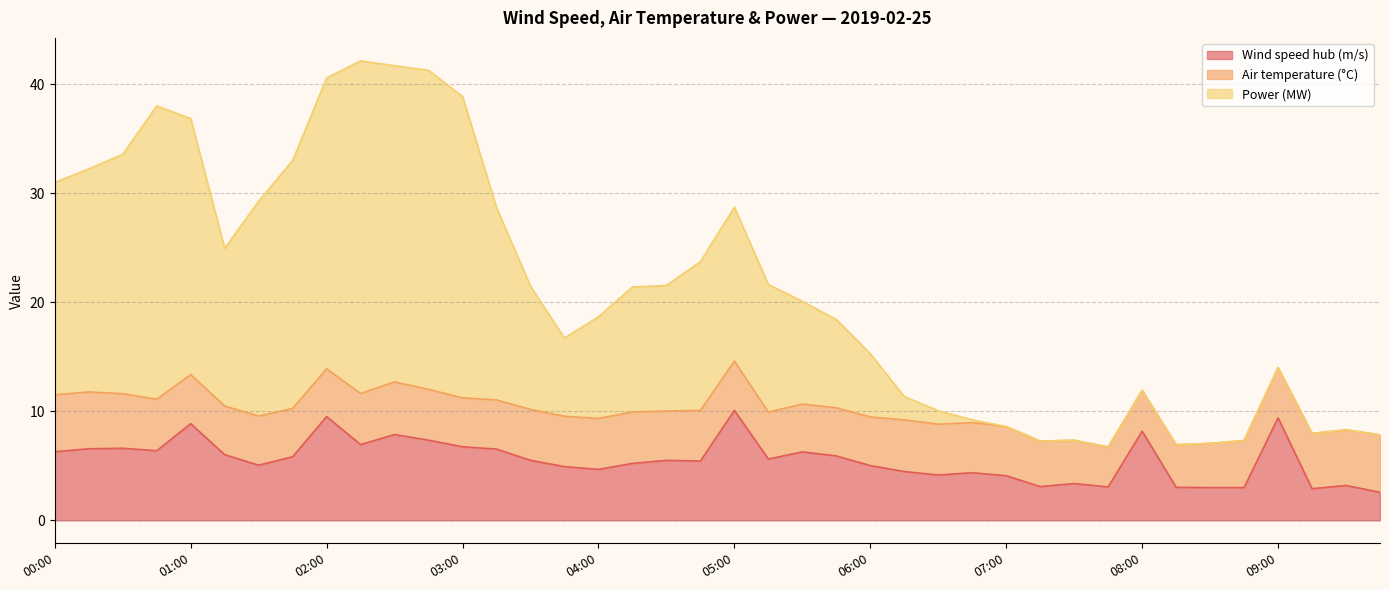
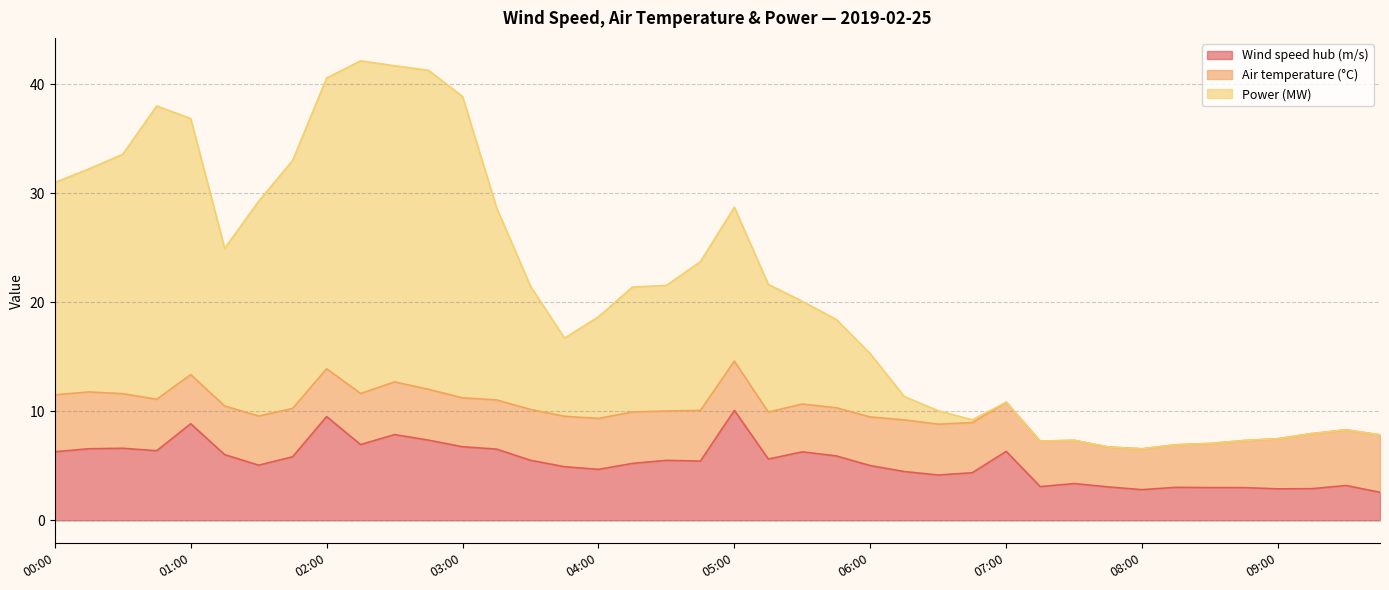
  {
    "Wind speed hub (m/s)": {
      "00:00": 6.3,
      "01:00": 8.9,
      "02:00": 9.5,
      "03:00": 6.8,
      "04:00": 4.7,
      "05:00": 10.1,
      "06:00": 5.0,
-     "07:00": 4.1,
-     "08:00": 8.2,
-     "09:00": 9.4
+     "07:00": 6.3,
+     "08:00": 2.8,
+     "09:00": 2.9
    }
  }
